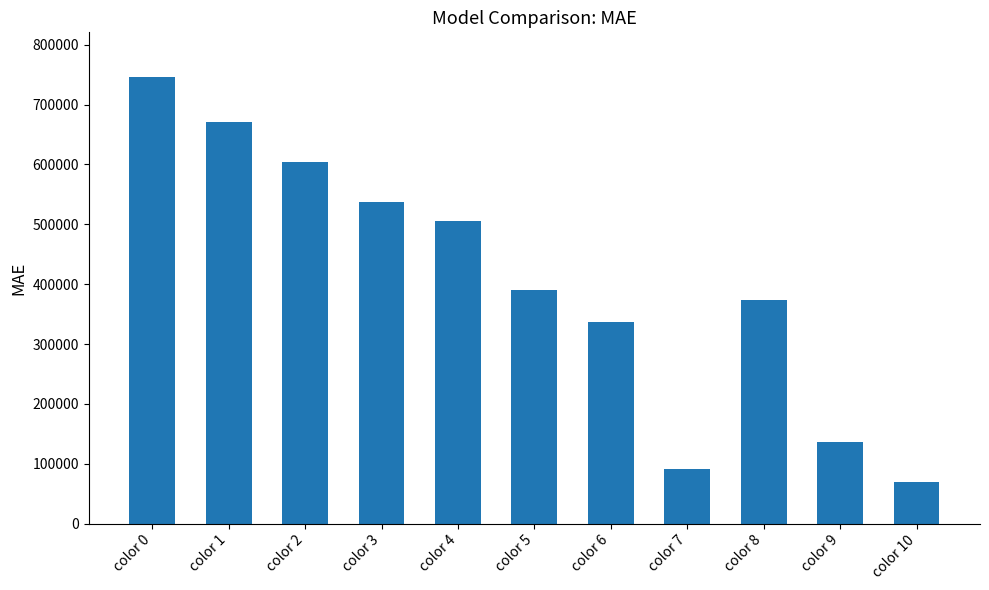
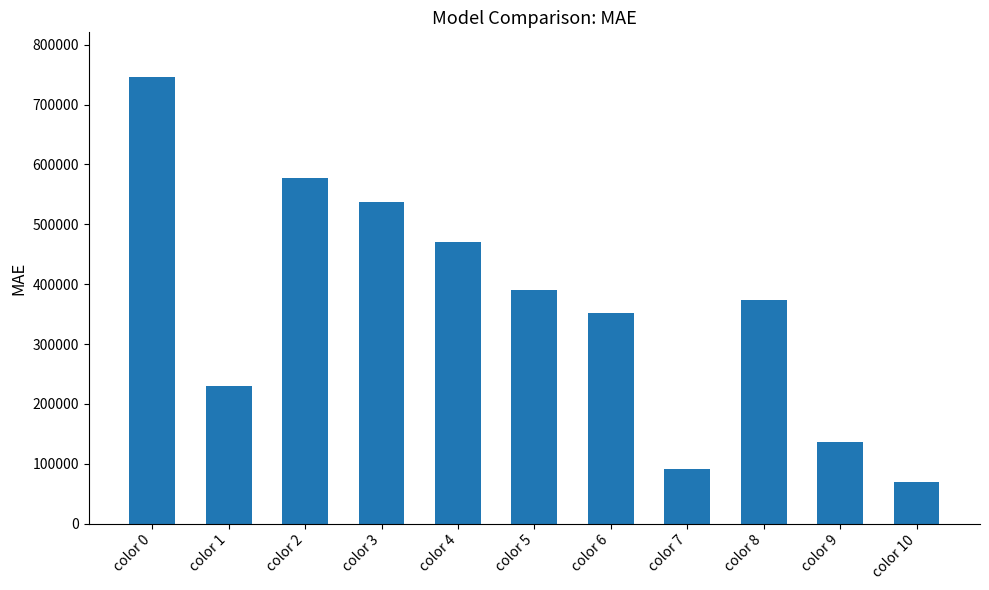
  {
    "color 0": 750000,
-   "color 1": 670000,
-   "color 2": 600000,
+   "color 1": 230000,
+   "color 2": 580000,
    "color 3": 540000,
-   "color 4": 510000,
+   "color 4": 470000,
    "color 5": 390000,
-   "color 6": 340000,
+   "color 6": 350000,
    "color 7": 90000,
    "color 8": 370000,
    "color 9": 140000,
    "color 10": 70000
  }
